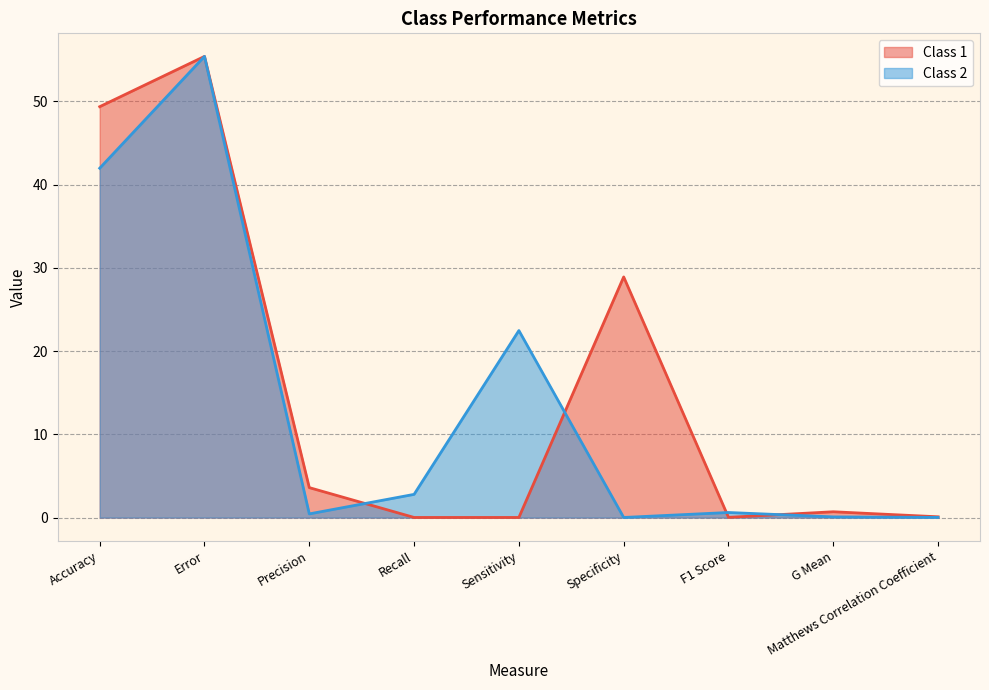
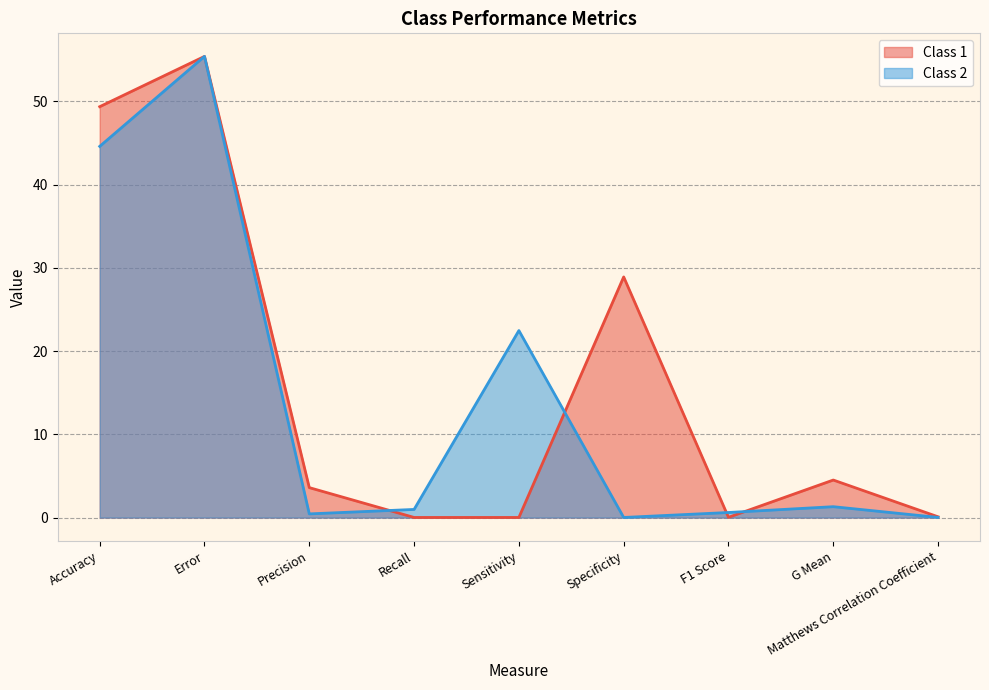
  {
    "Class 1": {
      "Accuracy": 49,
      "Precision": 4,
      "Recall": 0,
      "Sensitivity": 0,
      "Specificity": 29,
      "F1 Score": 0,
-     "G Mean": 1
+     "G Mean": 5
    },
    "Class 2": {
-     "Accuracy": 42,
+     "Accuracy": 45,
      "Precision": 0,
-     "Recall": 3,
+     "Recall": 1,
      "Sensitivity": 22,
      "Specificity": 0,
      "F1 Score": 1,
-     "G Mean": 0
+     "G Mean": 1
    }
  }
